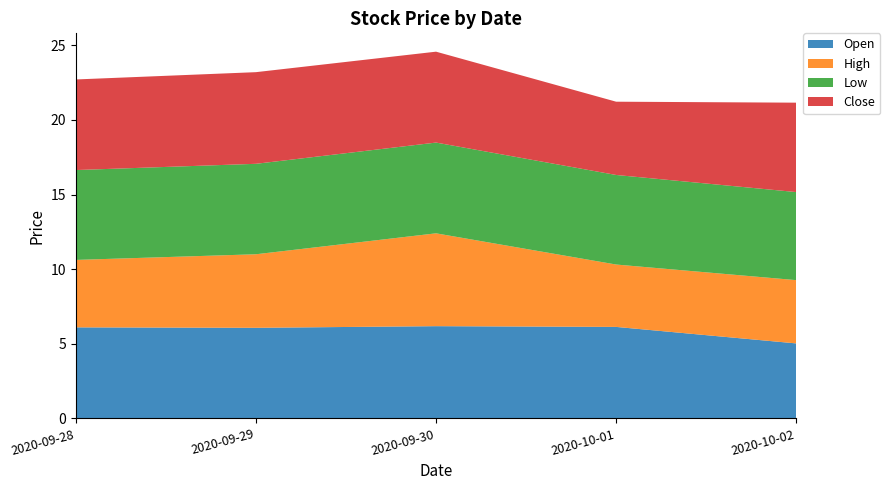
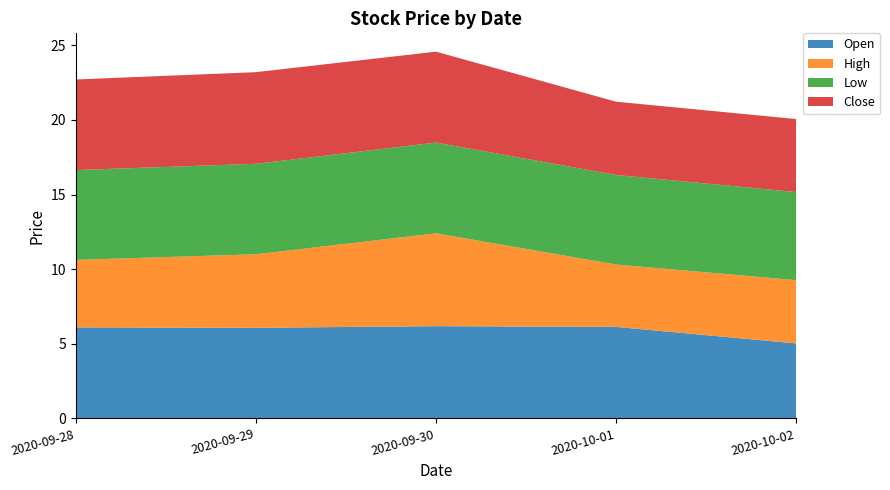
  {
    "Open": {
      "2020-09-28": 6.1,
      "2020-09-29": 6.1,
      "2020-09-30": 6.2,
      "2020-10-01": 6.1,
      "2020-10-02": 5.0
    },
    "High": {
      "2020-09-28": 4.5,
      "2020-09-29": 4.9,
      "2020-09-30": 6.2,
      "2020-10-01": 4.2,
      "2020-10-02": 4.2
    },
    "Low": {
      "2020-09-28": 6.0,
      "2020-09-29": 6.1,
      "2020-09-30": 6.1,
      "2020-10-01": 6.0,
      "2020-10-02": 5.9
    },
    "Close": {
      "2020-09-28": 6.1,
      "2020-09-29": 6.1,
      "2020-09-30": 6.1,
      "2020-10-01": 4.9,
-     "2020-10-02": 6.0
+     "2020-10-02": 4.9
    }
  }
